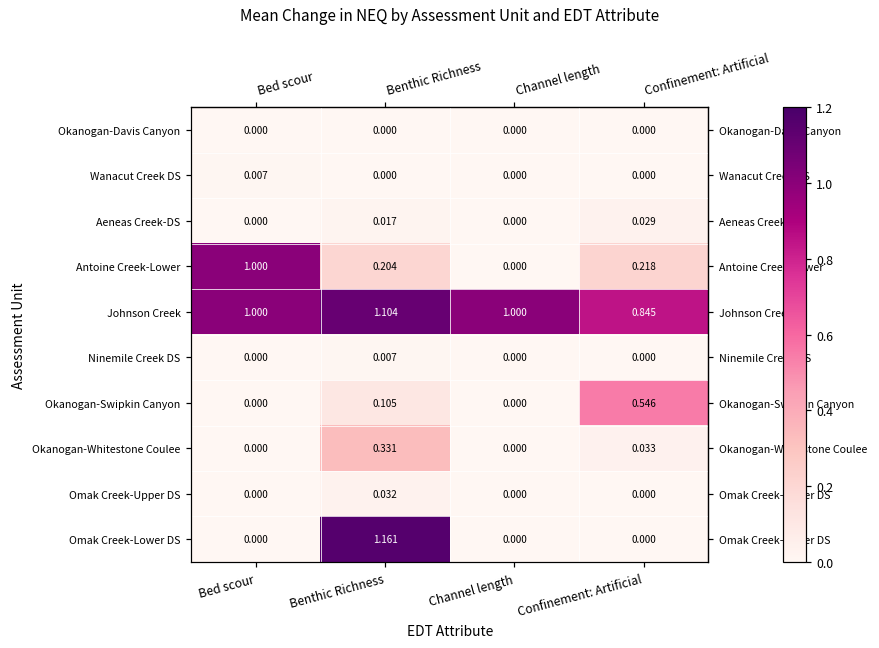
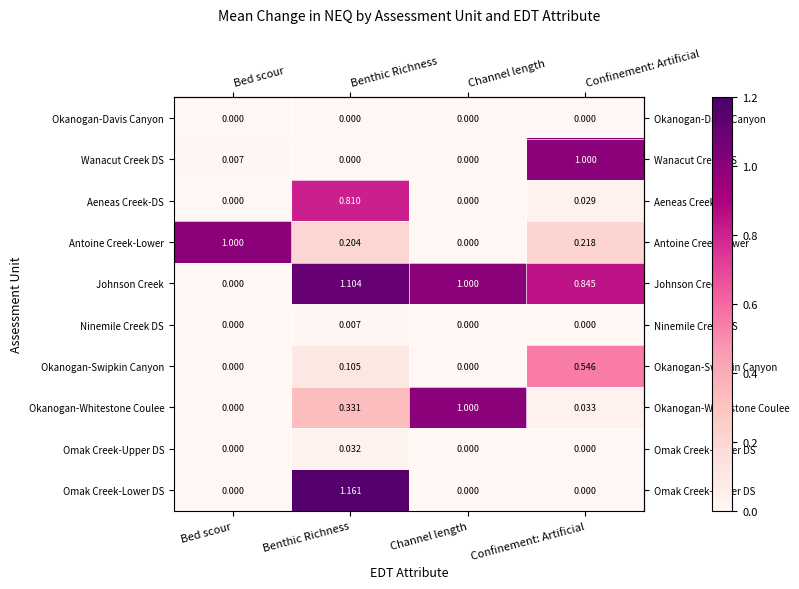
  {
    "Okanogan-Davis Canyon": {
      "Bed scour": 0.000,
      "Benthic Richness": 0.000,
      "Channel length": 0.000,
      "Confinement: Artificial": 0.000
    },
    "Wanacut Creek DS": {
      "Bed scour": 0.007,
      "Benthic Richness": 0.000,
      "Channel length": 0.000,
-     "Confinement: Artificial": 0.000
+     "Confinement: Artificial": 1.000
    },
    "Aeneas Creek-DS": {
      "Bed scour": 0.000,
-     "Benthic Richness": 0.017,
+     "Benthic Richness": 0.810,
      "Channel length": 0.000,
      "Confinement: Artificial": 0.029
    },
    "Antoine Creek-Lower": {
      "Bed scour": 1.000,
      "Benthic Richness": 0.204,
      "Channel length": 0.000,
      "Confinement: Artificial": 0.218
    },
    "Johnson Creek": {
-     "Bed scour": 1.000,
+     "Bed scour": 0.000,
      "Benthic Richness": 1.104,
      "Channel length": 1.000,
      "Confinement: Artificial": 0.845
    },
    "Ninemile Creek DS": {
      "Bed scour": 0.000,
      "Benthic Richness": 0.007,
      "Channel length": 0.000,
      "Confinement: Artificial": 0.000
    },
    "Okanogan-Swipkin Canyon": {
      "Bed scour": 0.000,
      "Benthic Richness": 0.105,
      "Channel length": 0.000,
      "Confinement: Artificial": 0.546
    },
    "Okanogan-Whitestone Coulee": {
      "Bed scour": 0.000,
      "Benthic Richness": 0.331,
-     "Channel length": 0.000,
+     "Channel length": 1.000,
      "Confinement: Artificial": 0.033
    },
    "Omak Creek-Upper DS": {
      "Bed scour": 0.000,
      "Benthic Richness": 0.032,
      "Channel length": 0.000,
      "Confinement: Artificial": 0.000
    },
    "Omak Creek-Lower DS": {
      "Bed scour": 0.000,
      "Benthic Richness": 1.161,
      "Channel length": 0.000,
      "Confinement: Artificial": 0.000
    }
  }
